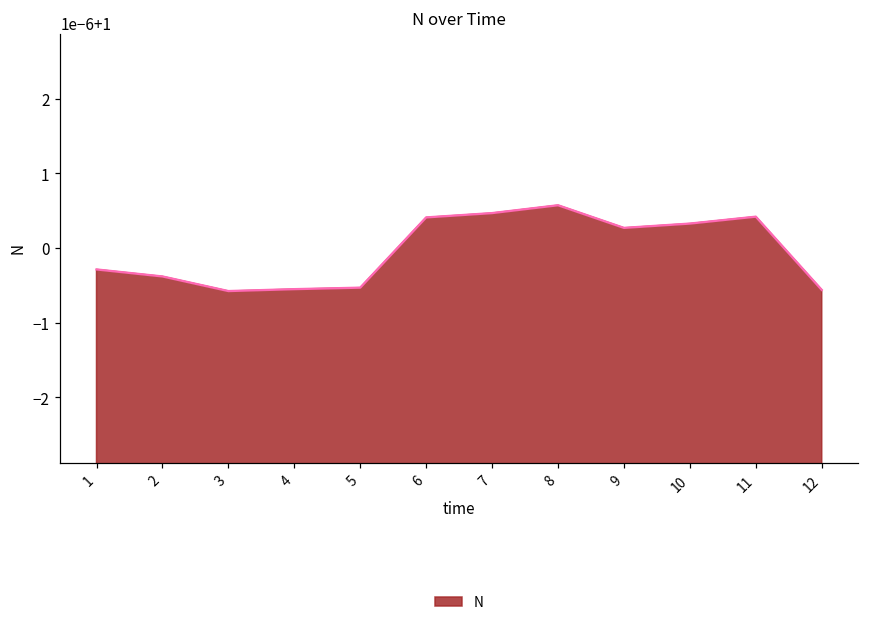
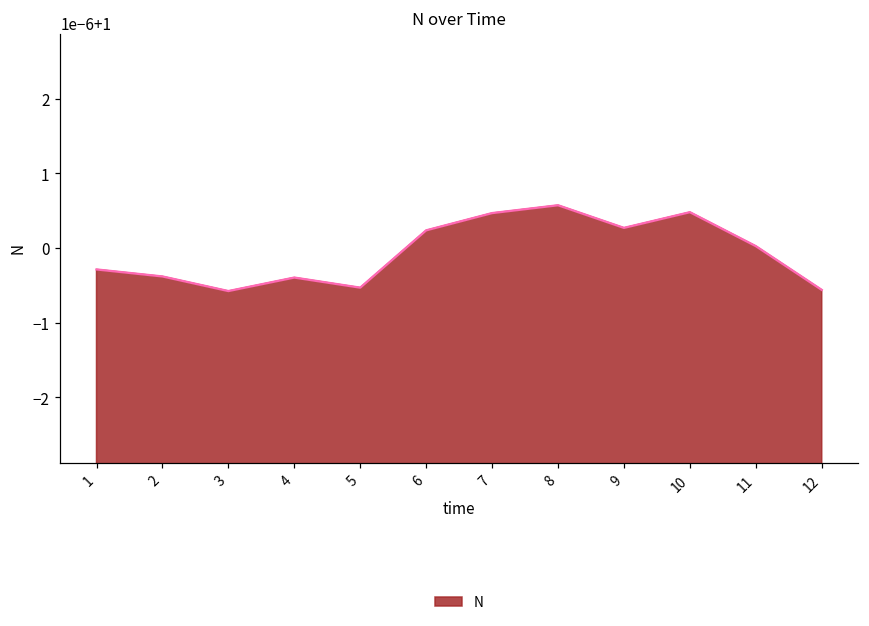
  {
    "1": 0.9999997,
    "2": 0.9999996,
    "3": 0.9999994,
-   "4": 0.9999995,
+   "4": 0.9999996,
    "5": 0.9999995,
-   "6": 1.0000004,
+   "6": 1.0000002,
    "7": 1.0000005,
    "8": 1.0000006,
    "9": 1.0000003,
-   "10": 1.0000003,
-   "11": 1.0000004,
+   "10": 1.0000005,
+   "11": 1.0000000,
    "12": 0.9999994
  }
